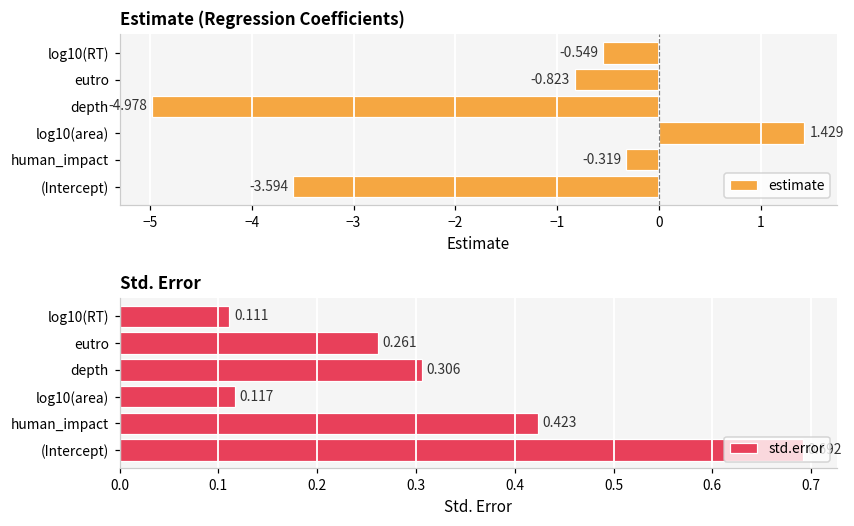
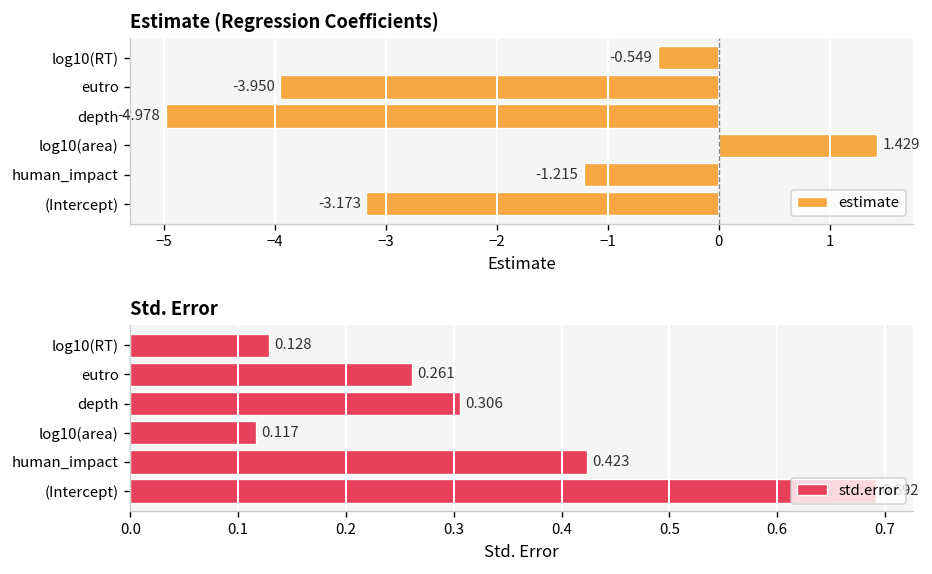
  {
    "Estimate (Regression Coefficients)": {
      "log10(RT)": -0.549,
-     "eutro": -0.823,
+     "eutro": -3.950,
      "depth": -4.978,
      "log10(area)": 1.429,
-     "human_impact": -0.319,
-     "(Intercept)": -3.594
+     "human_impact": -1.215,
+     "(Intercept)": -3.173
    },
    "Std. Error": {
-     "log10(RT)": 0.111,
+     "log10(RT)": 0.128,
      "eutro": 0.261,
      "depth": 0.306,
      "log10(area)": 0.117,
      "human_impact": 0.423
    }
  }
